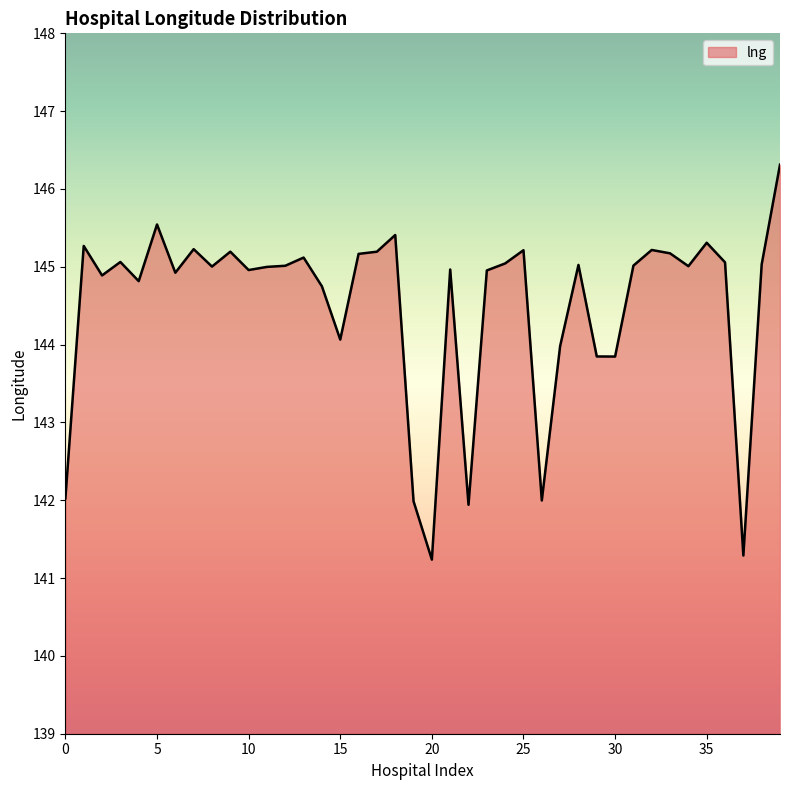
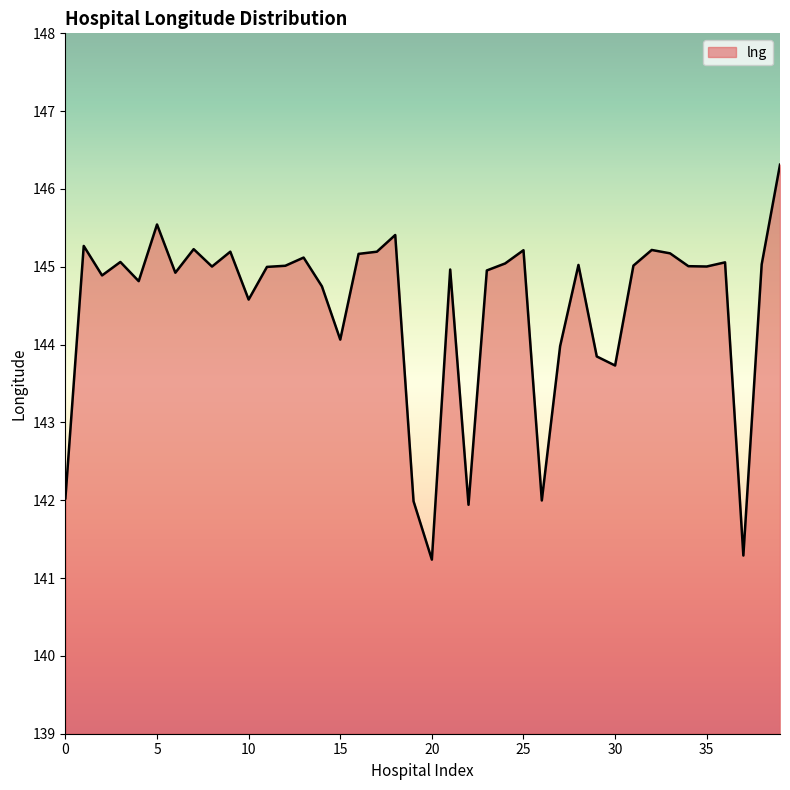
  {
    "0": 142.0,
    "5": 145.5,
-   "10": 145.0,
+   "10": 144.6,
    "15": 144.1,
    "20": 141.2,
    "25": 145.2,
-   "30": 143.8,
-   "35": 145.3
+   "30": 143.7,
+   "35": 145.0
  }
